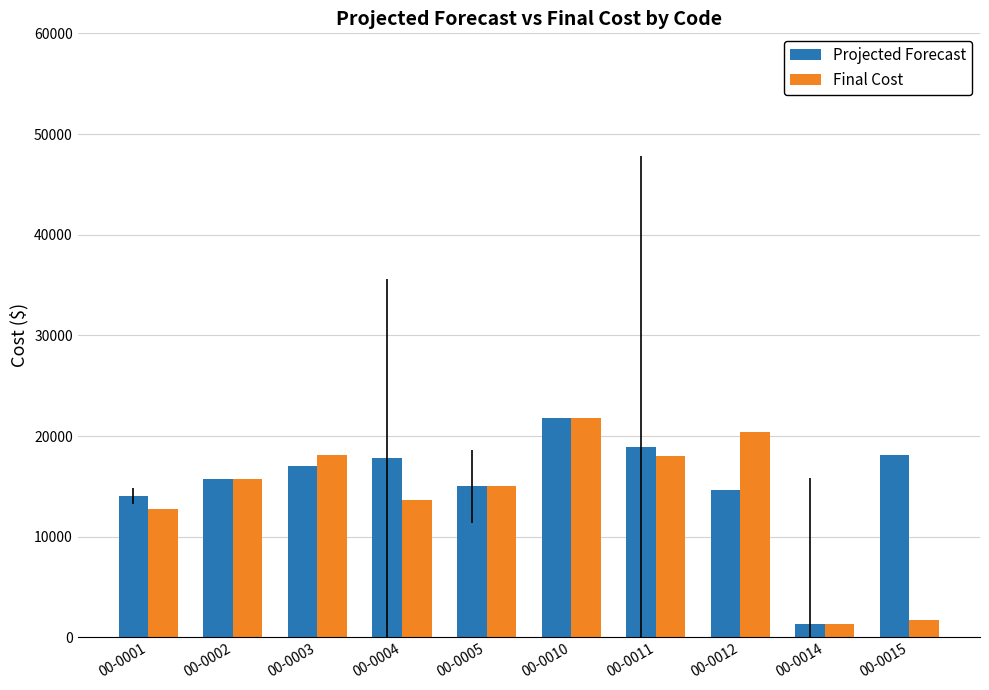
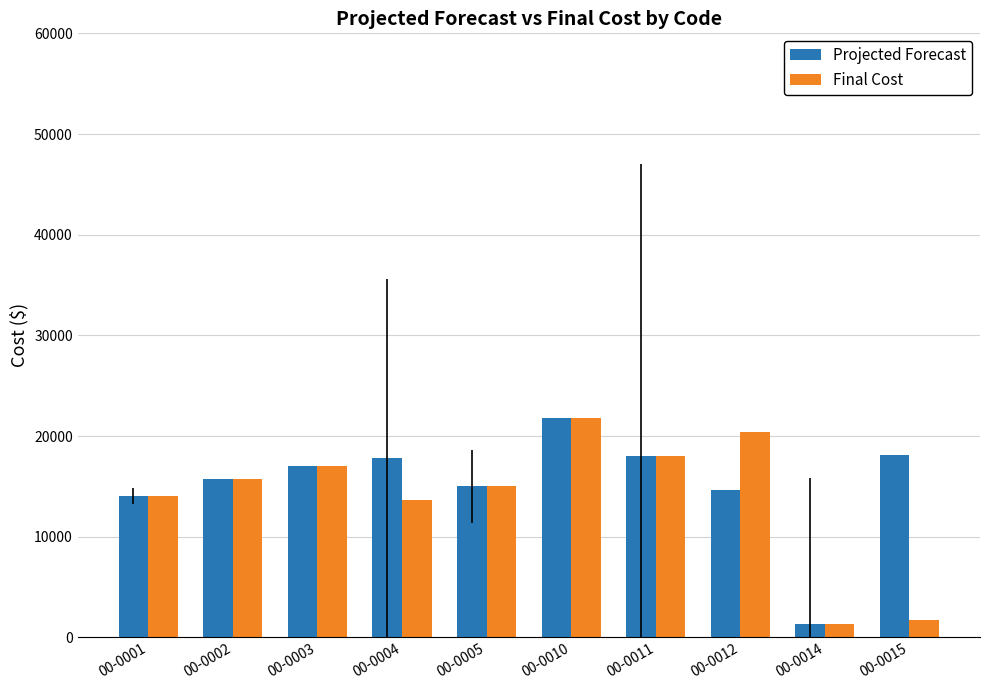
  {
    "Projected Forecast": {
      "00-0001": 14000,
      "00-0002": 15700,
      "00-0003": 17000,
      "00-0004": 17800,
      "00-0005": 15000,
      "00-0010": 21800,
-     "00-0011": 18900,
+     "00-0011": 18100,
      "00-0012": 14700,
      "00-0014": 1300,
      "00-0015": 18100
    },
    "Final Cost": {
-     "00-0001": 12800,
+     "00-0001": 14000,
      "00-0002": 15700,
-     "00-0003": 18100,
+     "00-0003": 17000,
      "00-0004": 13700,
      "00-0005": 15000,
      "00-0010": 21800,
      "00-0011": 18100,
      "00-0012": 20400,
      "00-0014": 1300,
      "00-0015": 1700
    }
  }
